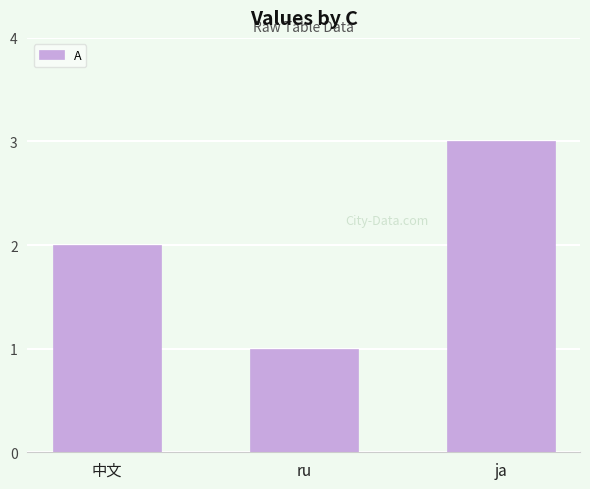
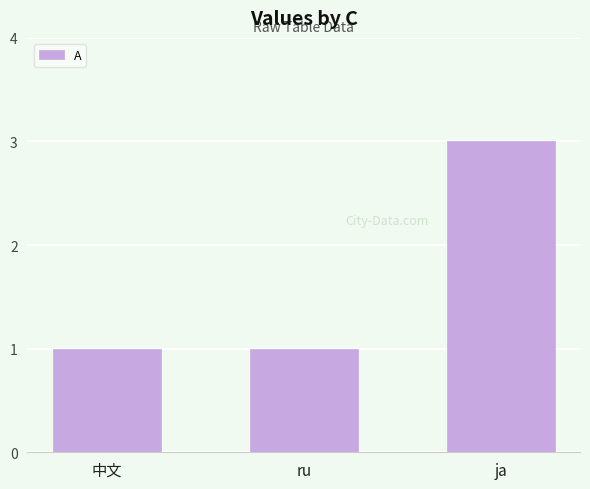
  {
-   "中文": 2,
+   "中文": 1,
    "ru": 1,
    "ja": 3
  }
